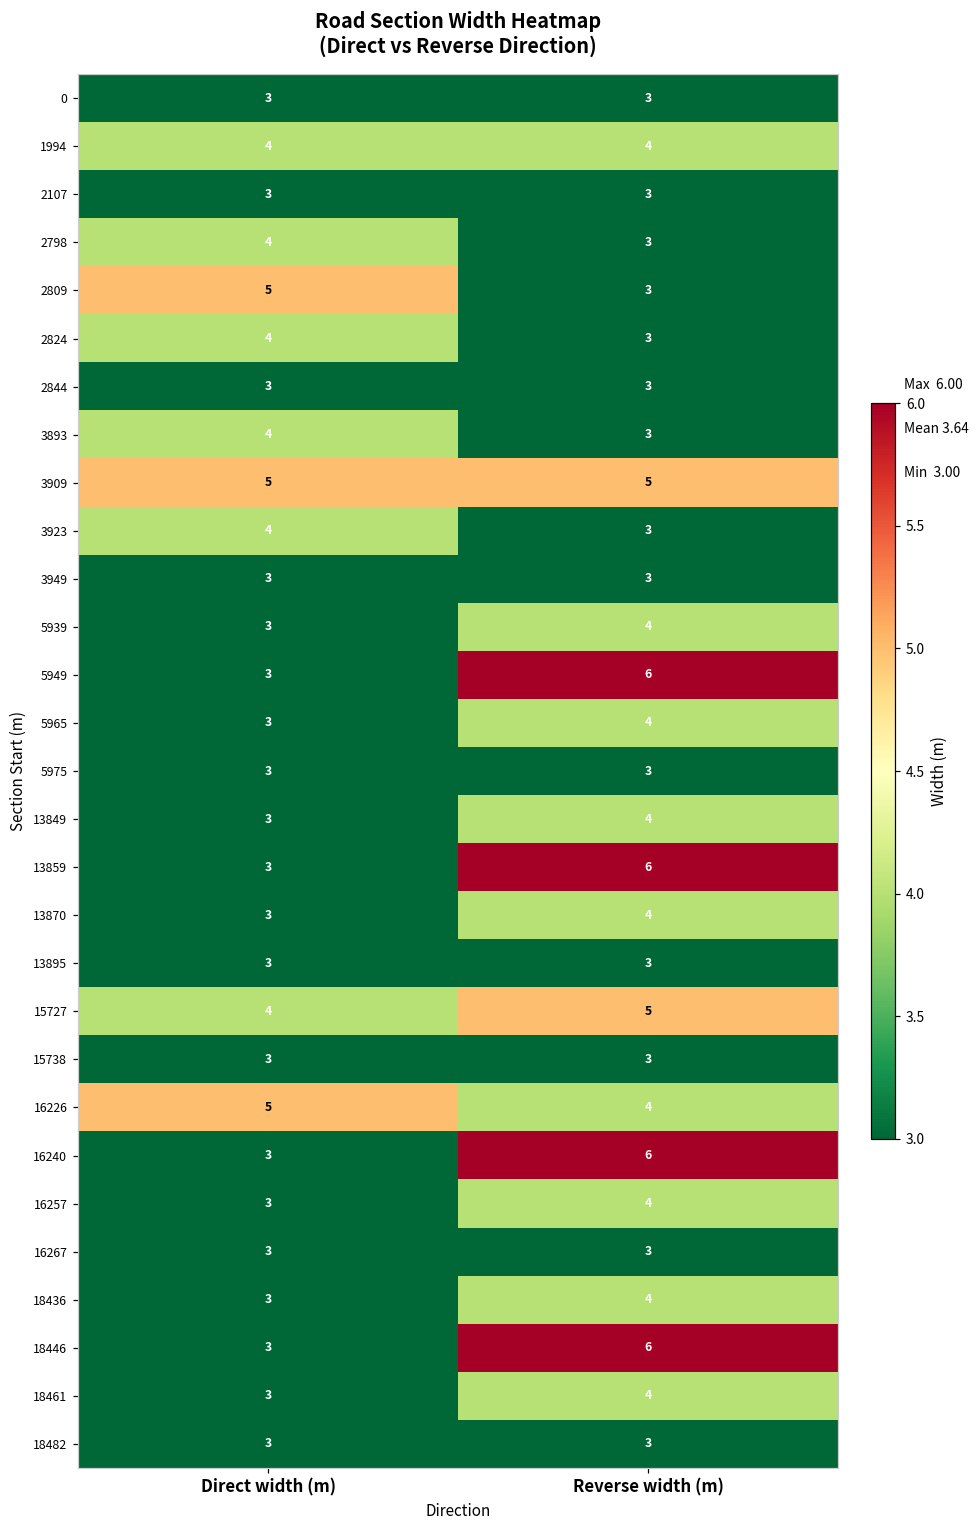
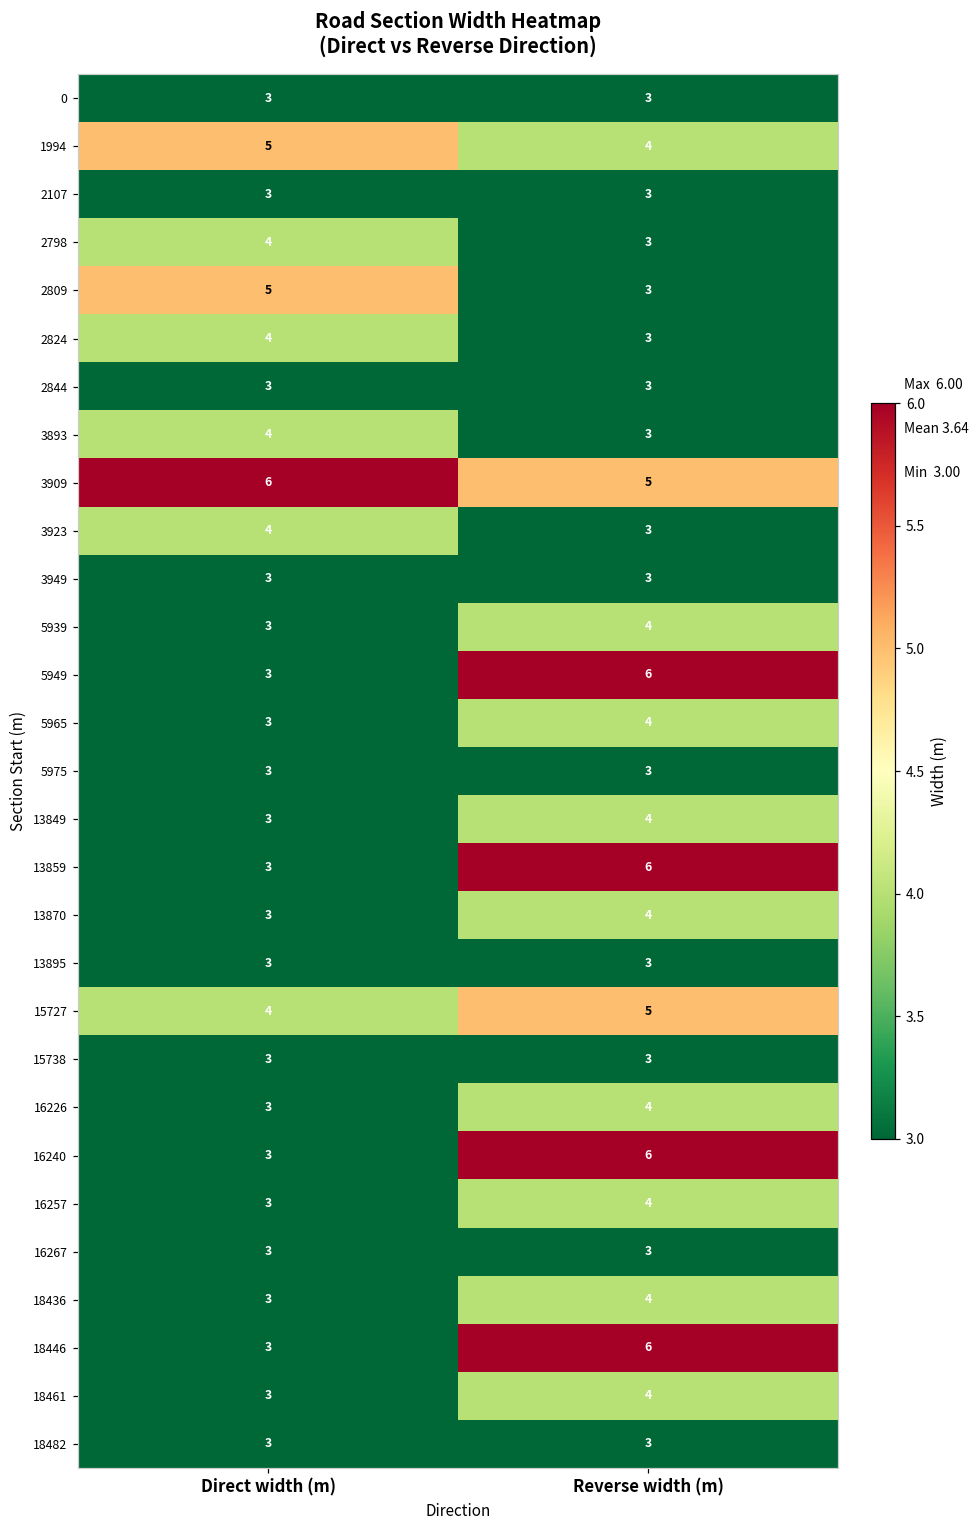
  {
    "0": {
      "Direct width (m)": 3,
      "Reverse width (m)": 3
    },
    "1994": {
-     "Direct width (m)": 4,
+     "Direct width (m)": 5,
      "Reverse width (m)": 4
    },
    "2107": {
      "Direct width (m)": 3,
      "Reverse width (m)": 3
    },
    "2798": {
      "Direct width (m)": 4,
      "Reverse width (m)": 3
    },
    "2809": {
      "Direct width (m)": 5,
      "Reverse width (m)": 3
    },
    "2824": {
      "Direct width (m)": 4,
      "Reverse width (m)": 3
    },
    "2844": {
      "Direct width (m)": 3,
      "Reverse width (m)": 3
    },
    "3893": {
      "Direct width (m)": 4,
      "Reverse width (m)": 3
    },
    "3909": {
-     "Direct width (m)": 5,
+     "Direct width (m)": 6,
      "Reverse width (m)": 5
    },
    "3923": {
      "Direct width (m)": 4,
      "Reverse width (m)": 3
    },
    "3949": {
      "Direct width (m)": 3,
      "Reverse width (m)": 3
    },
    "5939": {
      "Direct width (m)": 3,
      "Reverse width (m)": 4
    },
    "5949": {
      "Direct width (m)": 3,
      "Reverse width (m)": 6
    },
    "5965": {
      "Direct width (m)": 3,
      "Reverse width (m)": 4
    },
    "5975": {
      "Direct width (m)": 3,
      "Reverse width (m)": 3
    },
    "13849": {
      "Direct width (m)": 3,
      "Reverse width (m)": 4
    },
    "13859": {
      "Direct width (m)": 3,
      "Reverse width (m)": 6
    },
    "13870": {
      "Direct width (m)": 3,
      "Reverse width (m)": 4
    },
    "13895": {
      "Direct width (m)": 3,
      "Reverse width (m)": 3
    },
    "15727": {
      "Direct width (m)": 4,
      "Reverse width (m)": 5
    },
    "15738": {
      "Direct width (m)": 3,
      "Reverse width (m)": 3
    },
    "16226": {
-     "Direct width (m)": 5,
+     "Direct width (m)": 3,
      "Reverse width (m)": 4
    },
    "16240": {
      "Direct width (m)": 3,
      "Reverse width (m)": 6
    },
    "16257": {
      "Direct width (m)": 3,
      "Reverse width (m)": 4
    },
    "16267": {
      "Direct width (m)": 3,
      "Reverse width (m)": 3
    },
    "18436": {
      "Direct width (m)": 3,
      "Reverse width (m)": 4
    },
    "18446": {
      "Direct width (m)": 3,
      "Reverse width (m)": 6
    },
    "18461": {
      "Direct width (m)": 3,
      "Reverse width (m)": 4
    },
    "18482": {
      "Direct width (m)": 3,
      "Reverse width (m)": 3
    }
  }
